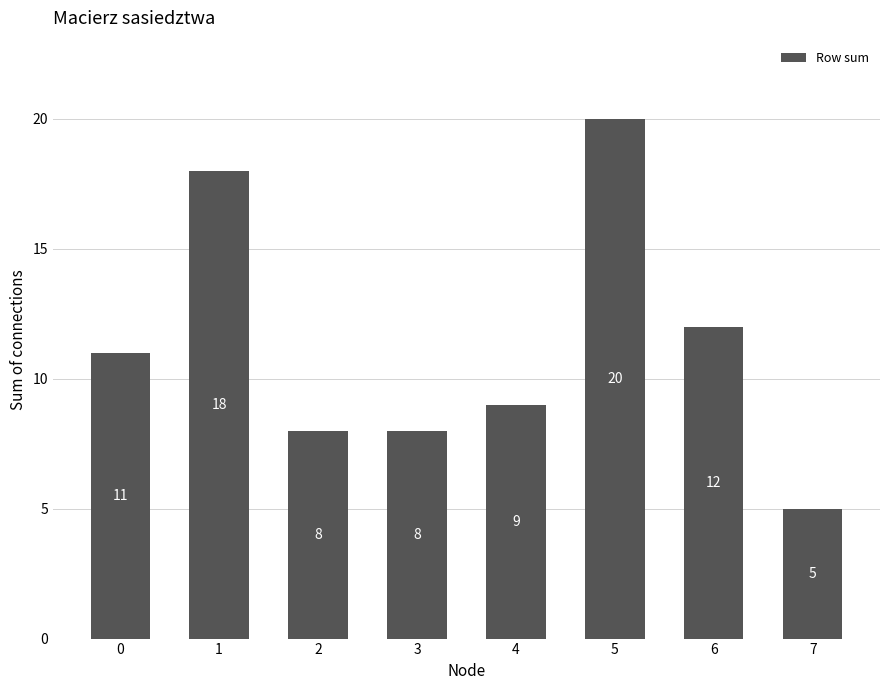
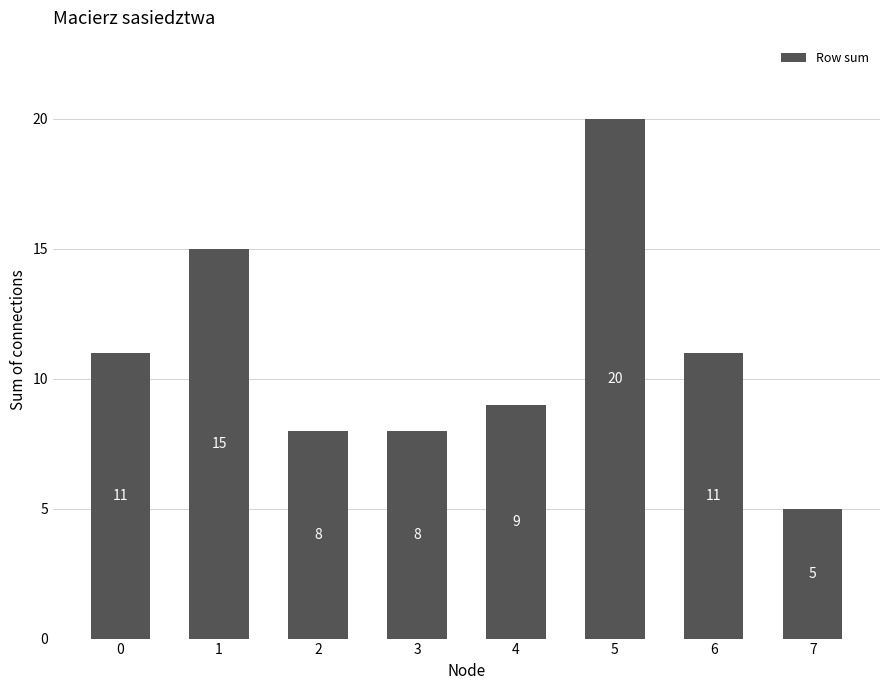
  {
    "0": 11,
-   "1": 18,
+   "1": 15,
    "2": 8,
    "3": 8,
    "4": 9,
    "5": 20,
-   "6": 12,
+   "6": 11,
    "7": 5
  }
